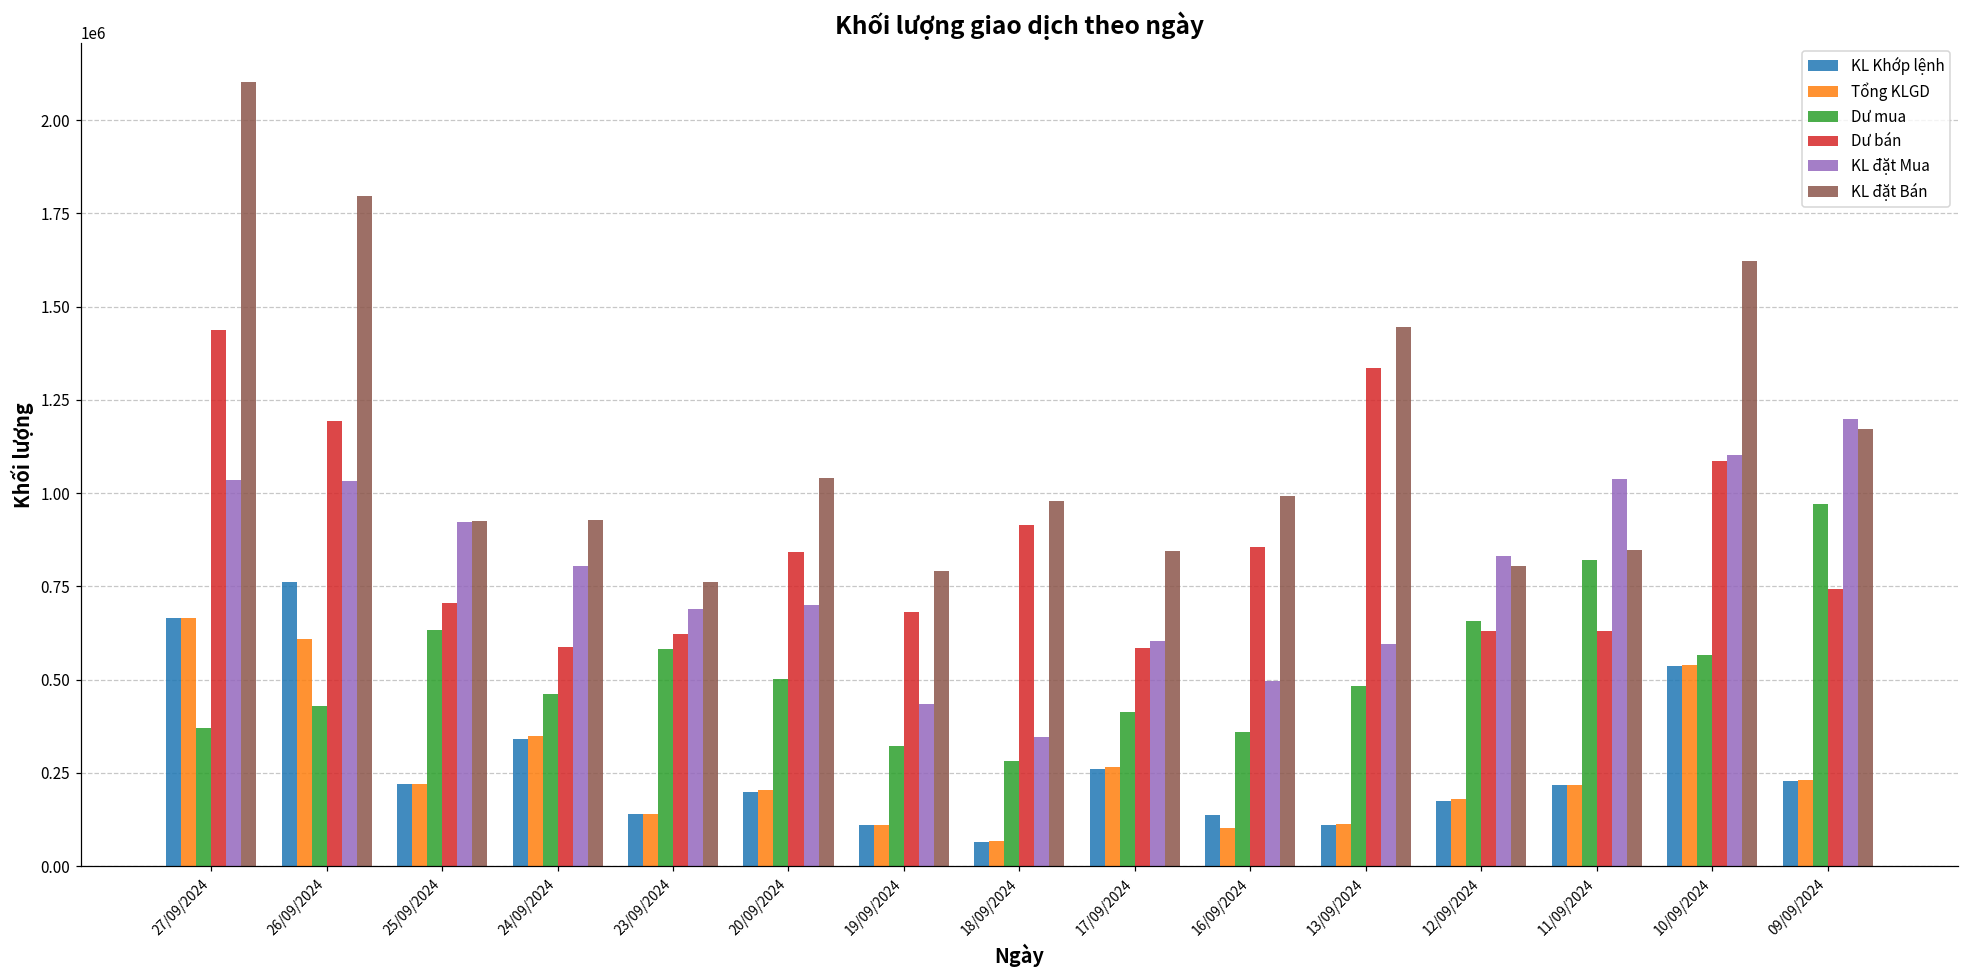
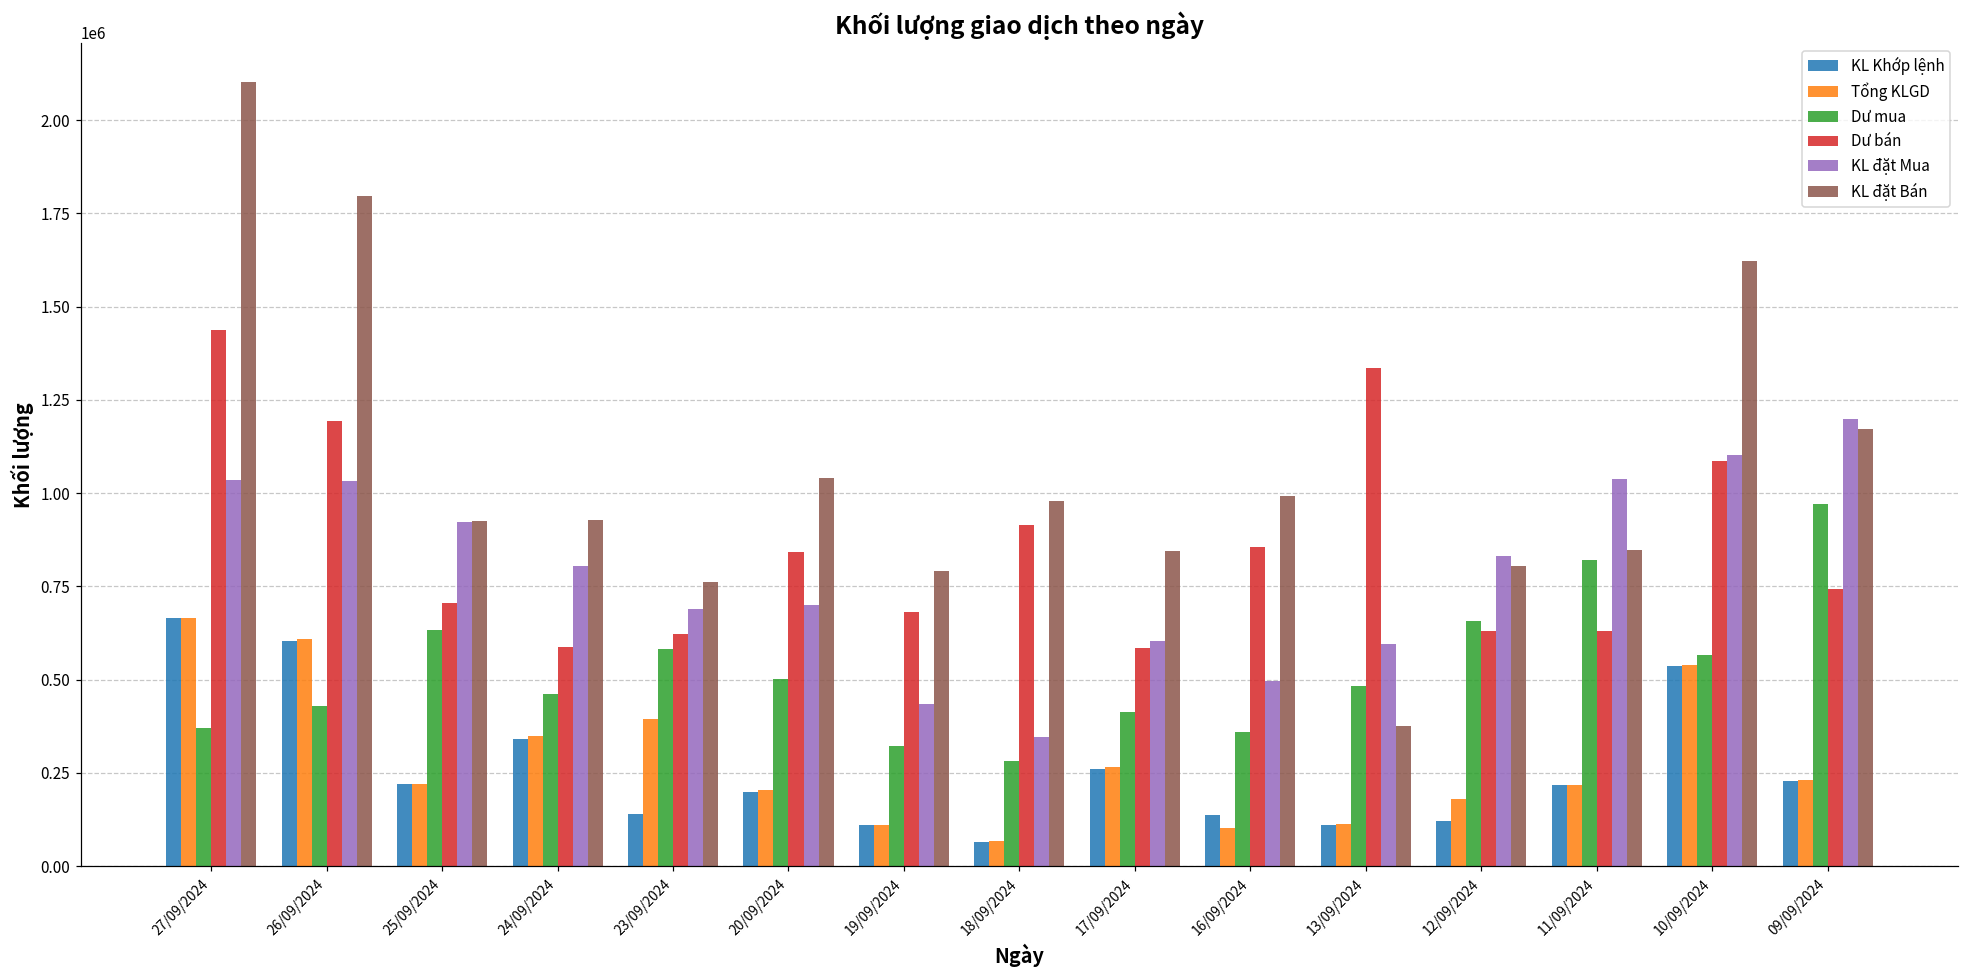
  {
    "KL Khớp lệnh": {
      "27/09/2024": 660000,
-     "26/09/2024": 760000,
+     "26/09/2024": 600000,
      "25/09/2024": 220000,
      "24/09/2024": 340000,
      "23/09/2024": 140000,
      "20/09/2024": 200000,
      "19/09/2024": 110000,
      "18/09/2024": 70000,
      "17/09/2024": 260000,
      "16/09/2024": 140000,
      "13/09/2024": 110000,
-     "12/09/2024": 180000,
+     "12/09/2024": 120000,
      "11/09/2024": 220000,
      "10/09/2024": 540000,
      "09/09/2024": 230000
    },
    "Tổng KLGD": {
      "27/09/2024": 670000,
      "26/09/2024": 610000,
      "25/09/2024": 220000,
      "24/09/2024": 350000,
-     "23/09/2024": 140000,
+     "23/09/2024": 390000,
      "20/09/2024": 200000,
      "19/09/2024": 110000,
      "18/09/2024": 70000,
      "17/09/2024": 270000,
      "16/09/2024": 100000,
      "13/09/2024": 110000,
      "12/09/2024": 180000,
      "11/09/2024": 220000,
      "10/09/2024": 540000,
      "09/09/2024": 230000
    },
    "Dư mua": {
      "27/09/2024": 370000,
      "26/09/2024": 430000,
      "25/09/2024": 630000,
      "24/09/2024": 460000,
      "23/09/2024": 580000,
      "20/09/2024": 500000,
      "19/09/2024": 320000,
      "18/09/2024": 280000,
      "17/09/2024": 410000,
      "16/09/2024": 360000,
      "13/09/2024": 480000,
      "12/09/2024": 660000,
      "11/09/2024": 820000,
      "10/09/2024": 570000,
      "09/09/2024": 970000
    },
    "Dư bán": {
      "27/09/2024": 1440000,
      "26/09/2024": 1190000,
      "25/09/2024": 710000,
      "24/09/2024": 590000,
      "23/09/2024": 620000,
      "20/09/2024": 840000,
      "19/09/2024": 680000,
      "18/09/2024": 910000,
      "17/09/2024": 580000,
      "16/09/2024": 860000,
      "13/09/2024": 1330000,
      "12/09/2024": 630000,
      "11/09/2024": 630000,
      "10/09/2024": 1090000,
      "09/09/2024": 740000
    },
    "KL đặt Mua": {
      "27/09/2024": 1040000,
      "26/09/2024": 1030000,
      "25/09/2024": 920000,
      "24/09/2024": 800000,
      "23/09/2024": 690000,
      "20/09/2024": 700000,
      "19/09/2024": 430000,
      "18/09/2024": 350000,
      "17/09/2024": 600000,
      "16/09/2024": 500000,
      "13/09/2024": 600000,
      "12/09/2024": 830000,
      "11/09/2024": 1040000,
      "10/09/2024": 1100000,
      "09/09/2024": 1200000
    },
    "KL đặt Bán": {
      "27/09/2024": 2100000,
      "26/09/2024": 1800000,
      "25/09/2024": 920000,
      "24/09/2024": 930000,
      "23/09/2024": 760000,
      "20/09/2024": 1040000,
      "19/09/2024": 790000,
      "18/09/2024": 980000,
      "17/09/2024": 850000,
      "16/09/2024": 990000,
-     "13/09/2024": 1450000,
+     "13/09/2024": 380000,
      "12/09/2024": 810000,
      "11/09/2024": 850000,
      "10/09/2024": 1620000,
      "09/09/2024": 1170000
    }
  }
